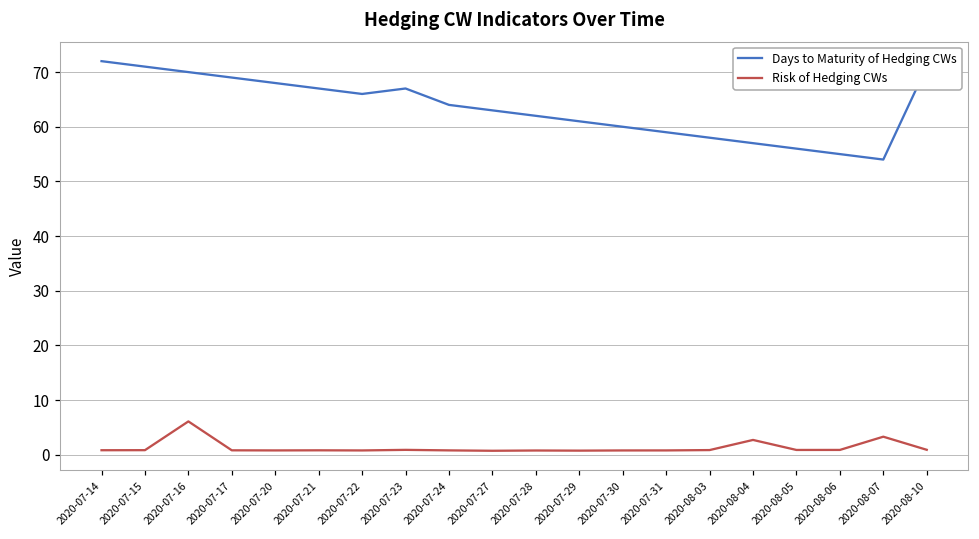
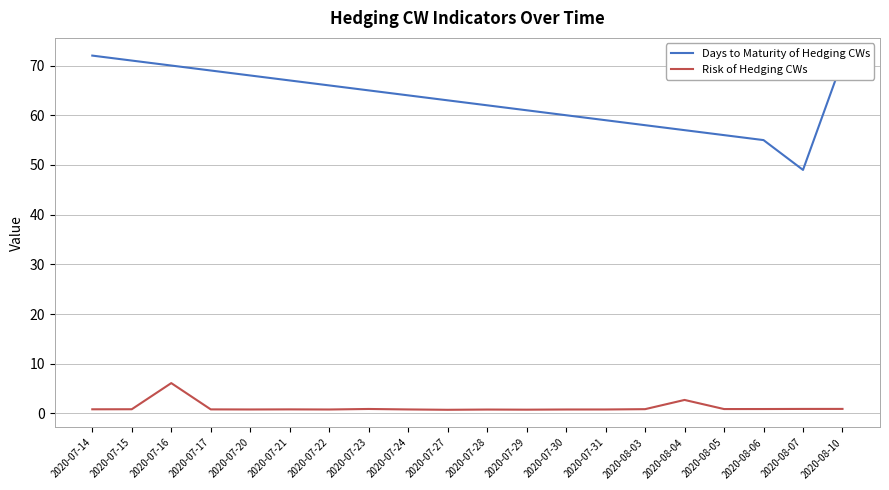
  {
    "Days to Maturity of Hedging CWs": {
      "2020-07-14": 72,
      "2020-07-15": 71,
      "2020-07-16": 70,
      "2020-07-17": 69,
      "2020-07-20": 68,
      "2020-07-21": 67,
      "2020-07-22": 66,
-     "2020-07-23": 67,
+     "2020-07-23": 65,
      "2020-07-24": 64,
      "2020-07-27": 63,
      "2020-07-28": 62,
      "2020-07-29": 61,
      "2020-07-30": 60,
      "2020-07-31": 59,
      "2020-08-03": 58,
      "2020-08-04": 57,
      "2020-08-05": 56,
      "2020-08-06": 55,
-     "2020-08-07": 54
+     "2020-08-07": 49
    },
    "Risk of Hedging CWs": {
      "2020-07-14": 1,
      "2020-07-15": 1,
      "2020-07-16": 6,
      "2020-07-17": 1,
      "2020-07-20": 1,
      "2020-07-21": 1,
      "2020-07-22": 1,
      "2020-07-23": 1,
      "2020-07-24": 1,
      "2020-07-27": 1,
      "2020-07-28": 1,
      "2020-07-29": 1,
      "2020-07-30": 1,
      "2020-07-31": 1,
      "2020-08-03": 1,
      "2020-08-04": 3,
      "2020-08-05": 1,
      "2020-08-06": 1,
-     "2020-08-07": 3,
+     "2020-08-07": 1,
      "2020-08-10": 1
    }
  }
